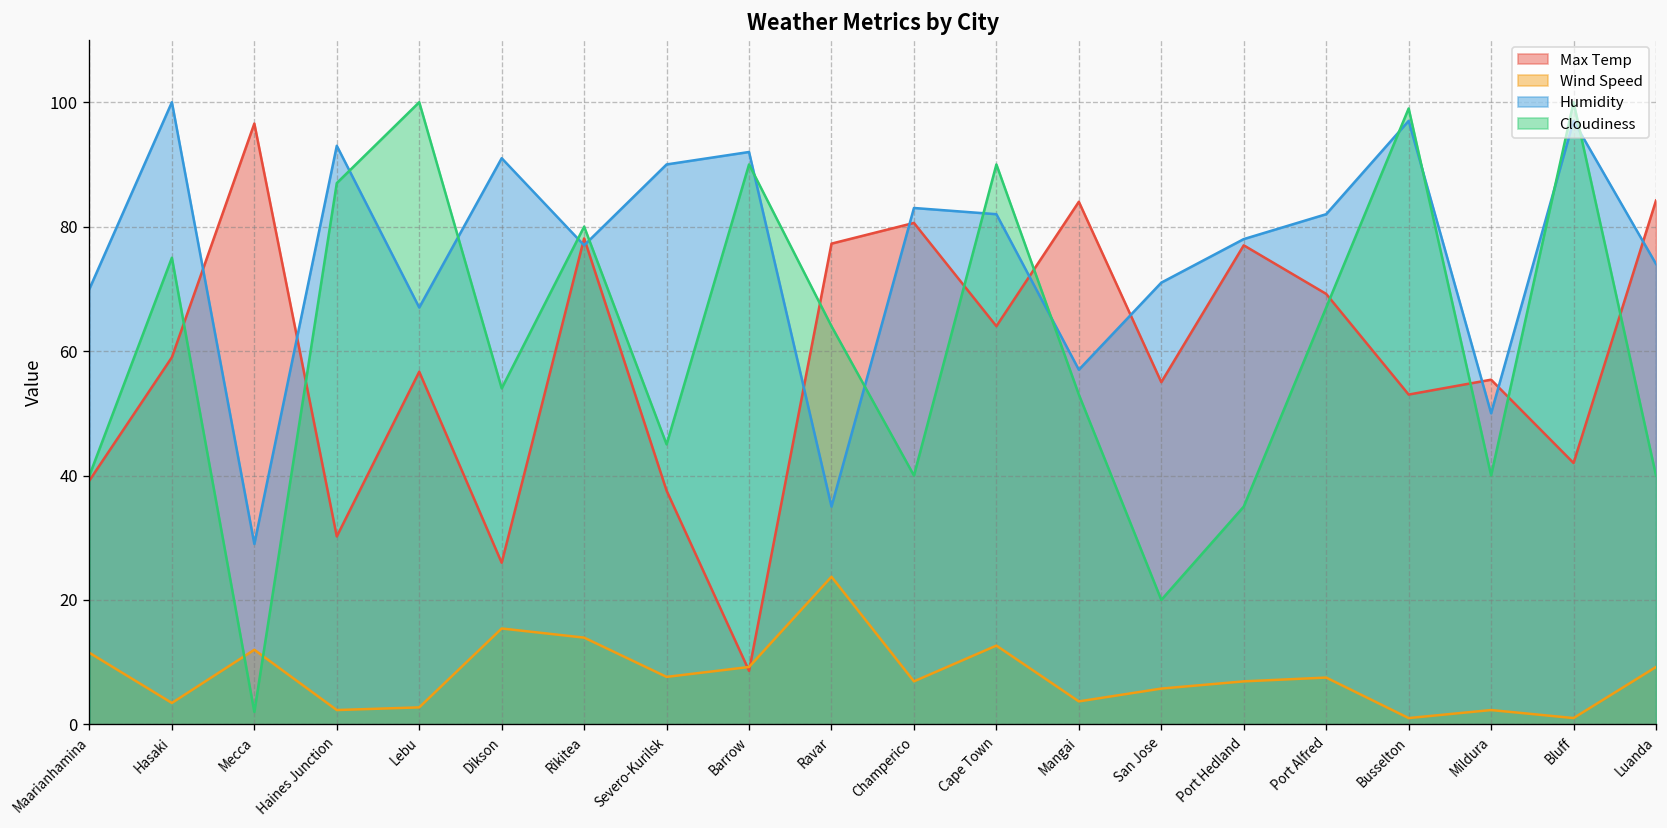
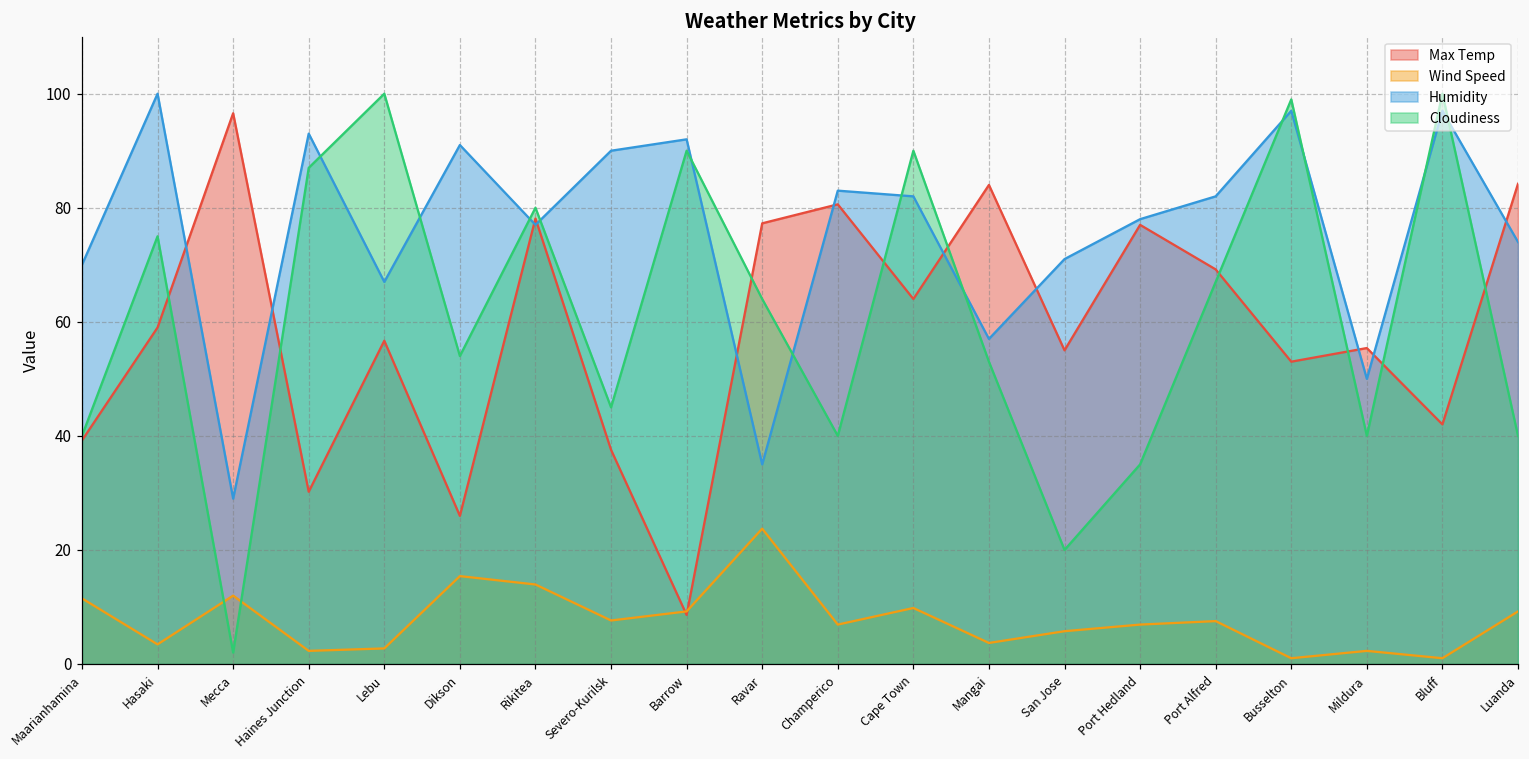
  {
    "Max Temp": {
      "Maarianhamina": 39,
      "Hasaki": 59,
      "Mecca": 97,
      "Haines Junction": 30,
      "Lebu": 57,
      "Dikson": 26,
      "Rikitea": 78,
      "Severo-Kurilsk": 38,
      "Barrow": 9,
      "Ravar": 77,
      "Champerico": 81,
      "Cape Town": 64,
      "Mangai": 84,
      "San Jose": 55,
      "Port Hedland": 77,
      "Port Alfred": 69,
      "Busselton": 53,
      "Mildura": 55,
      "Bluff": 42,
      "Luanda": 84
    },
    "Wind Speed": {
      "Maarianhamina": 12,
      "Hasaki": 3,
      "Mecca": 12,
      "Haines Junction": 2,
      "Lebu": 3,
      "Dikson": 15,
      "Rikitea": 14,
      "Severo-Kurilsk": 8,
      "Barrow": 9,
      "Ravar": 24,
      "Champerico": 7,
-     "Cape Town": 13,
+     "Cape Town": 10,
      "Mangai": 4,
      "San Jose": 6,
      "Port Hedland": 7,
      "Port Alfred": 8,
      "Busselton": 1,
      "Mildura": 2,
      "Bluff": 1,
      "Luanda": 9
    },
    "Humidity": {
      "Maarianhamina": 70,
      "Hasaki": 100,
      "Mecca": 29,
      "Haines Junction": 93,
      "Lebu": 67,
      "Dikson": 91,
      "Rikitea": 77,
      "Severo-Kurilsk": 90,
      "Barrow": 92,
      "Ravar": 35,
      "Champerico": 83,
      "Cape Town": 82,
      "Mangai": 57,
      "San Jose": 71,
      "Port Hedland": 78,
      "Port Alfred": 82,
      "Busselton": 97,
      "Mildura": 50,
      "Luanda": 74
    },
    "Cloudiness": {
      "Maarianhamina": 40,
      "Hasaki": 75,
      "Mecca": 2,
      "Haines Junction": 87,
      "Lebu": 100,
      "Dikson": 54,
      "Rikitea": 80,
      "Severo-Kurilsk": 45,
      "Barrow": 90,
      "Ravar": 64,
      "Champerico": 40,
      "Cape Town": 90,
      "Mangai": 53,
      "San Jose": 20,
      "Port Hedland": 35,
      "Port Alfred": 67,
      "Busselton": 99,
      "Mildura": 40,
      "Luanda": 40
    }
  }
